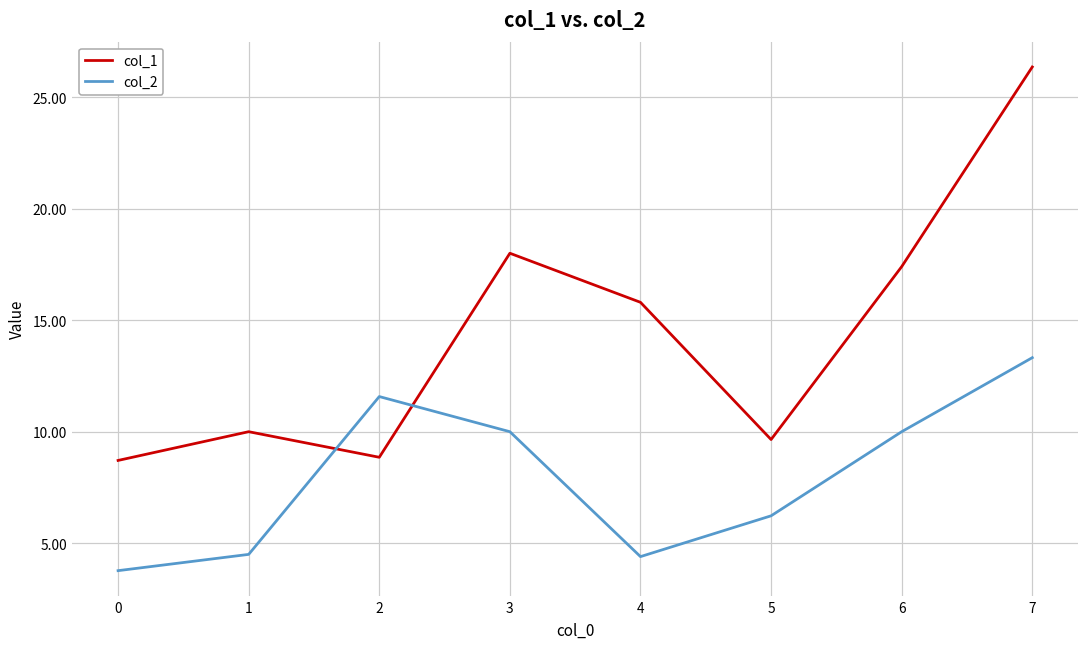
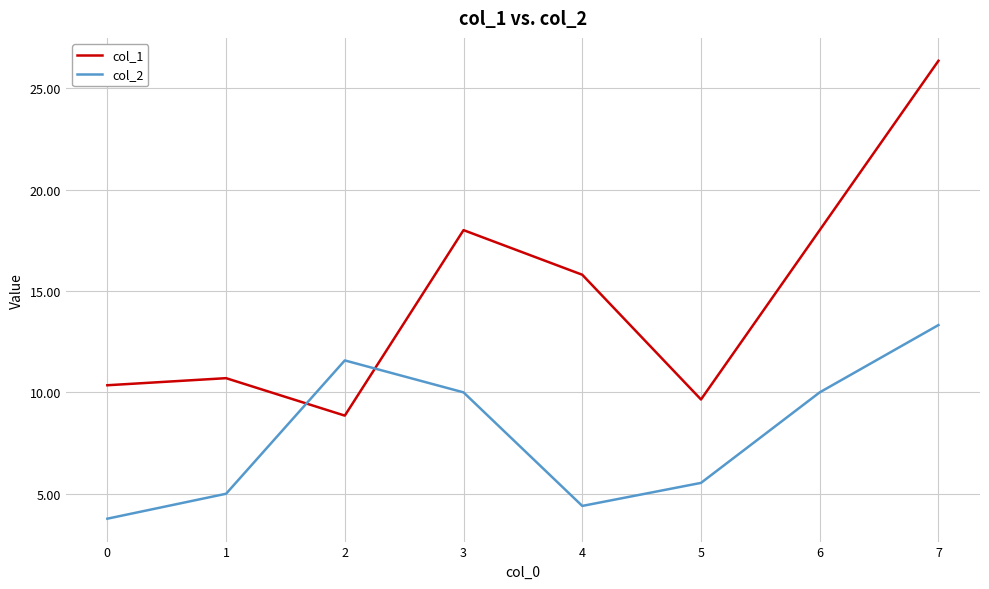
  {
    "col_1": {
-     "0": 8.7,
-     "1": 10.0,
+     "0": 10.4,
+     "1": 10.7,
      "2": 8.9,
      "3": 18.0,
      "4": 15.8,
      "5": 9.6,
-     "6": 17.4,
+     "6": 18.0,
      "7": 26.4
    },
    "col_2": {
      "0": 3.8,
-     "1": 4.5,
+     "1": 5.0,
      "2": 11.6,
      "3": 10.0,
      "4": 4.4,
-     "5": 6.2,
+     "5": 5.5,
      "6": 10.0,
      "7": 13.3
    }
  }
